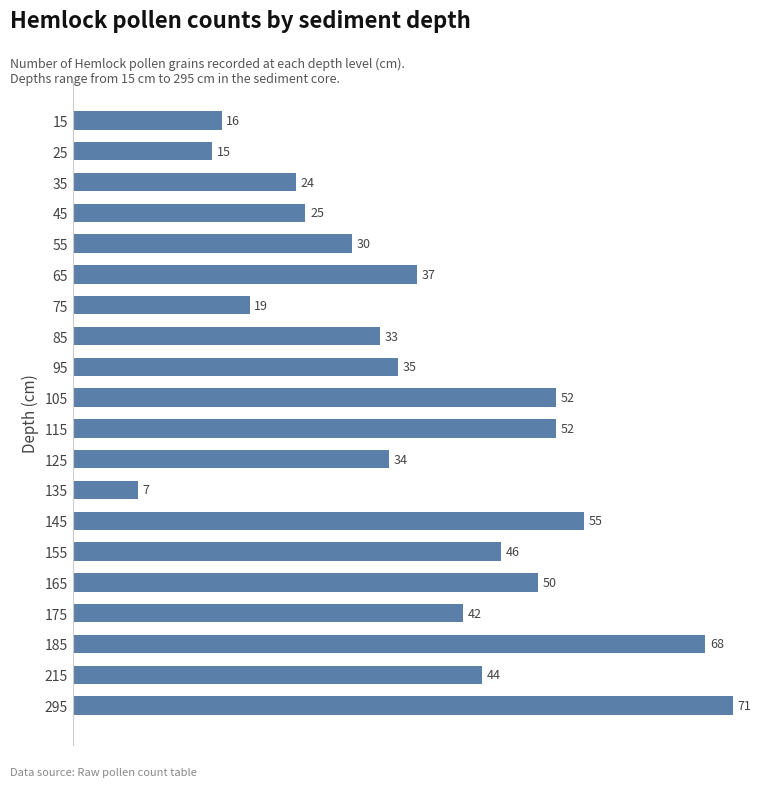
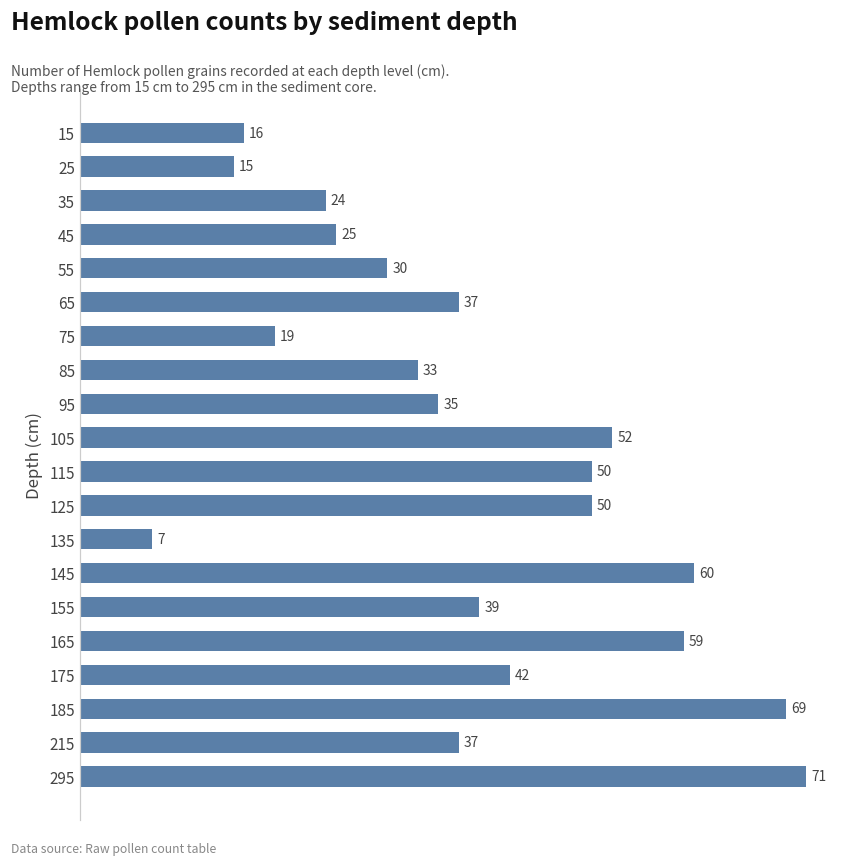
  {
    "15": 16,
    "25": 15,
    "35": 24,
    "45": 25,
    "55": 30,
    "65": 37,
    "75": 19,
    "85": 33,
    "95": 35,
    "105": 52,
-   "115": 52,
-   "125": 34,
+   "115": 50,
+   "125": 50,
    "135": 7,
-   "145": 55,
-   "155": 46,
-   "165": 50,
+   "145": 60,
+   "155": 39,
+   "165": 59,
    "175": 42,
-   "185": 68,
-   "215": 44,
+   "185": 69,
+   "215": 37,
    "295": 71
  }
